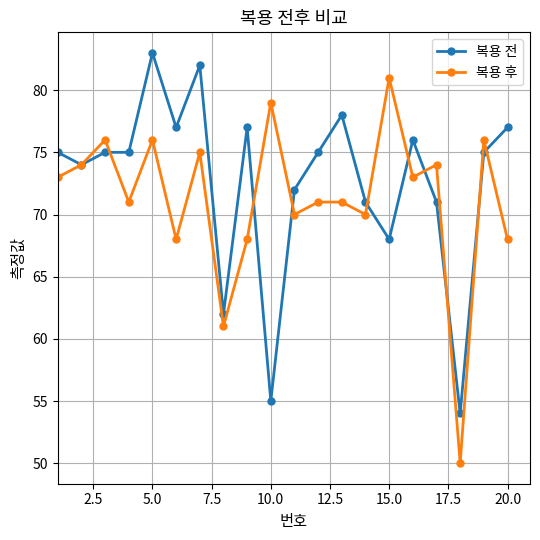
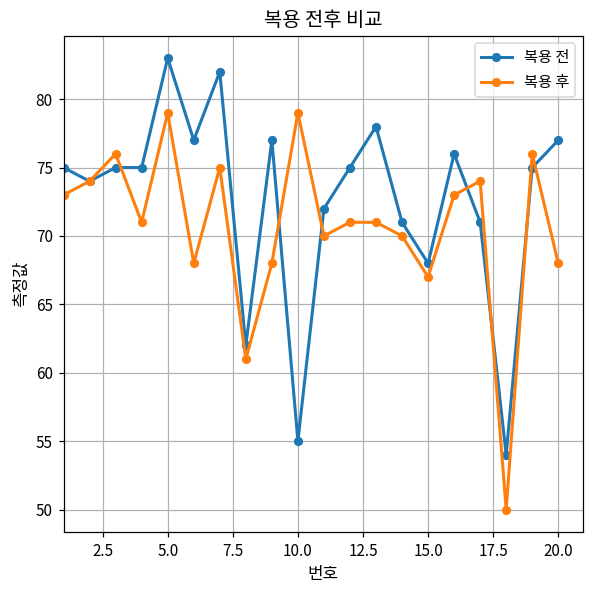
  {
    "복용 전": {
      "5.0": 83,
      "10.0": 55,
      "15.0": 68,
      "20.0": 77
    },
    "복용 후": {
-     "5.0": 76,
+     "5.0": 79,
      "10.0": 79,
-     "15.0": 81,
+     "15.0": 67,
      "20.0": 68
    }
  }
